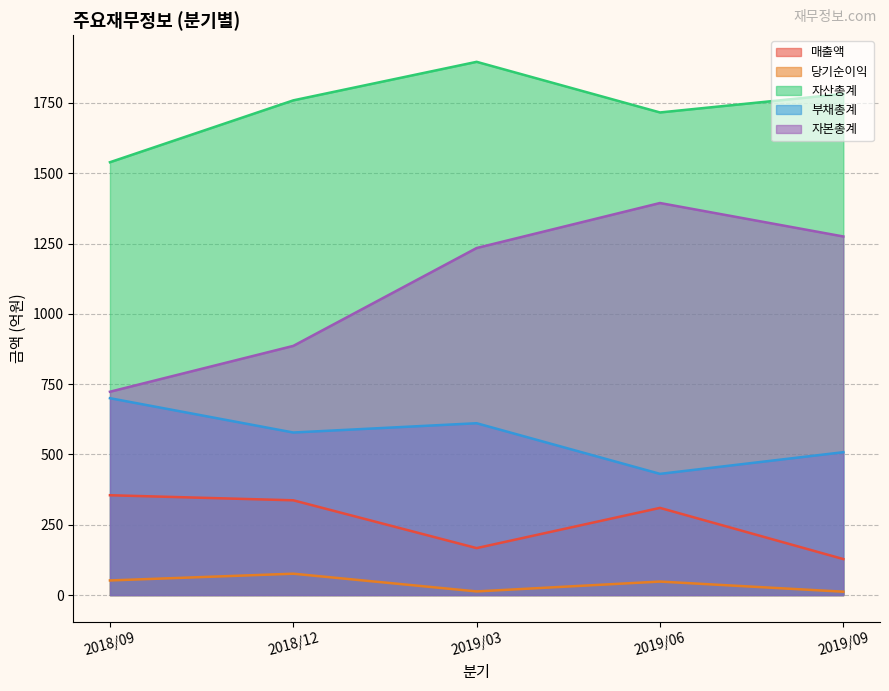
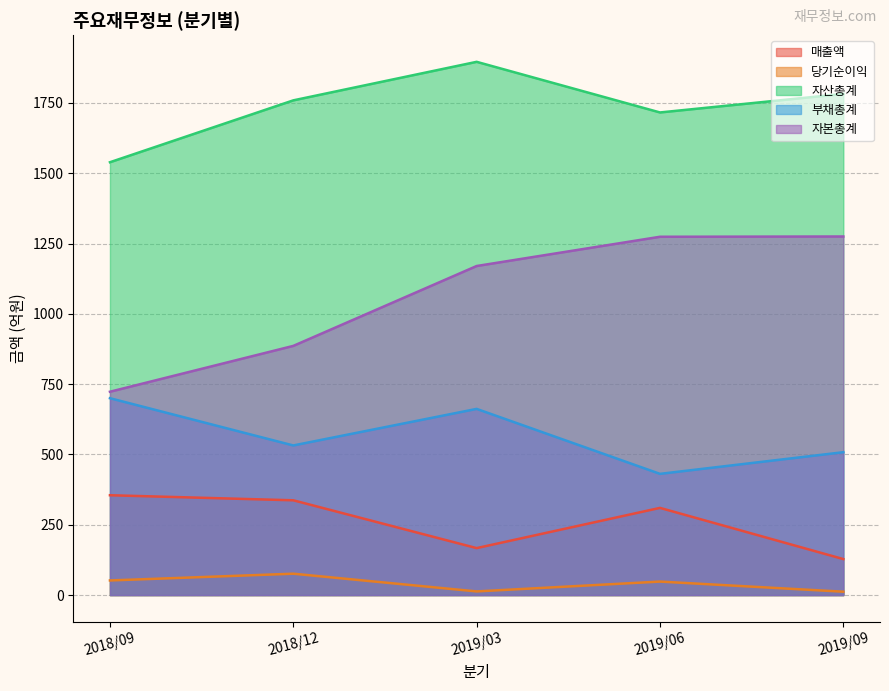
  {
    "자산총계": {
      "2018/09": 1540,
      "2018/12": 1760,
      "2019/03": 1900,
      "2019/06": 1720
    },
    "부채총계": {
      "2018/09": 700,
-     "2018/12": 580,
-     "2019/03": 610,
+     "2018/12": 530,
+     "2019/03": 660,
      "2019/06": 430,
      "2019/09": 510
    },
    "자본총계": {
      "2018/09": 720,
      "2018/12": 890,
-     "2019/03": 1230,
-     "2019/06": 1390,
+     "2019/03": 1170,
+     "2019/06": 1270,
      "2019/09": 1280
    }
  }
